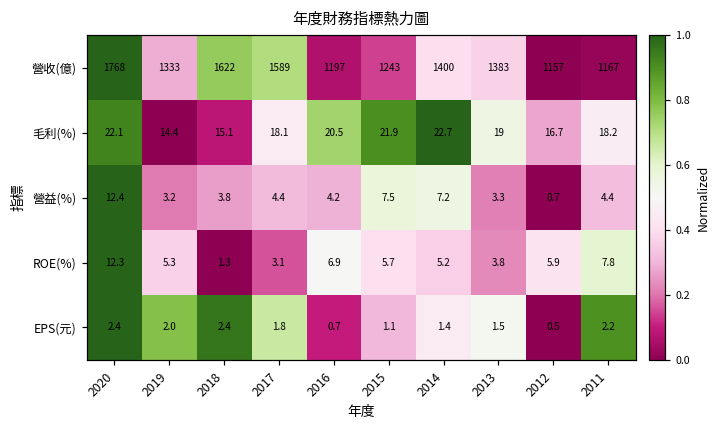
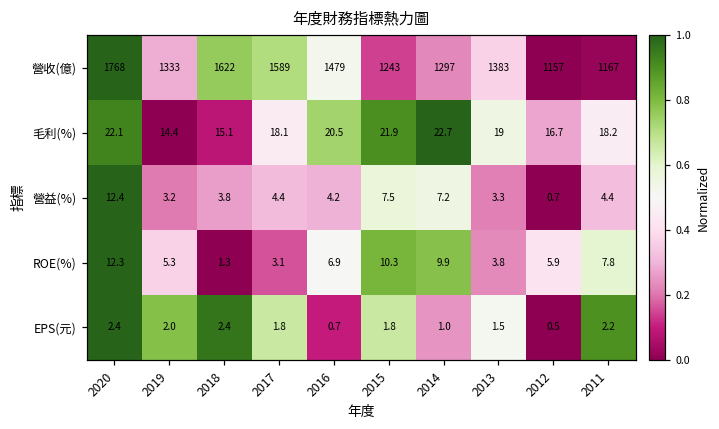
  {
    "營收(億)": {
      "2020": 1768,
      "2019": 1333,
      "2018": 1622,
      "2017": 1589,
-     "2016": 1197,
+     "2016": 1479,
      "2015": 1243,
-     "2014": 1400,
+     "2014": 1297,
      "2013": 1383,
      "2012": 1157,
      "2011": 1167
    },
    "毛利(%)": {
      "2020": 22.1,
      "2019": 14.4,
      "2018": 15.1,
      "2017": 18.1,
      "2016": 20.5,
      "2015": 21.9,
      "2014": 22.7,
      "2013": 19,
      "2012": 16.7,
      "2011": 18.2
    },
    "營益(%)": {
      "2020": 12.4,
      "2019": 3.2,
      "2018": 3.8,
      "2017": 4.4,
      "2016": 4.2,
      "2015": 7.5,
      "2014": 7.2,
      "2013": 3.3,
      "2012": 0.7,
      "2011": 4.4
    },
    "ROE(%)": {
      "2020": 12.3,
      "2019": 5.3,
      "2018": 1.3,
      "2017": 3.1,
      "2016": 6.9,
-     "2015": 5.7,
-     "2014": 5.2,
+     "2015": 10.3,
+     "2014": 9.9,
      "2013": 3.8,
      "2012": 5.9,
      "2011": 7.8
    },
    "EPS(元)": {
      "2020": 2.4,
      "2019": 2.0,
      "2018": 2.4,
      "2017": 1.8,
      "2016": 0.7,
-     "2015": 1.1,
-     "2014": 1.4,
+     "2015": 1.8,
+     "2014": 1.0,
      "2013": 1.5,
      "2012": 0.5,
      "2011": 2.2
    }
  }
